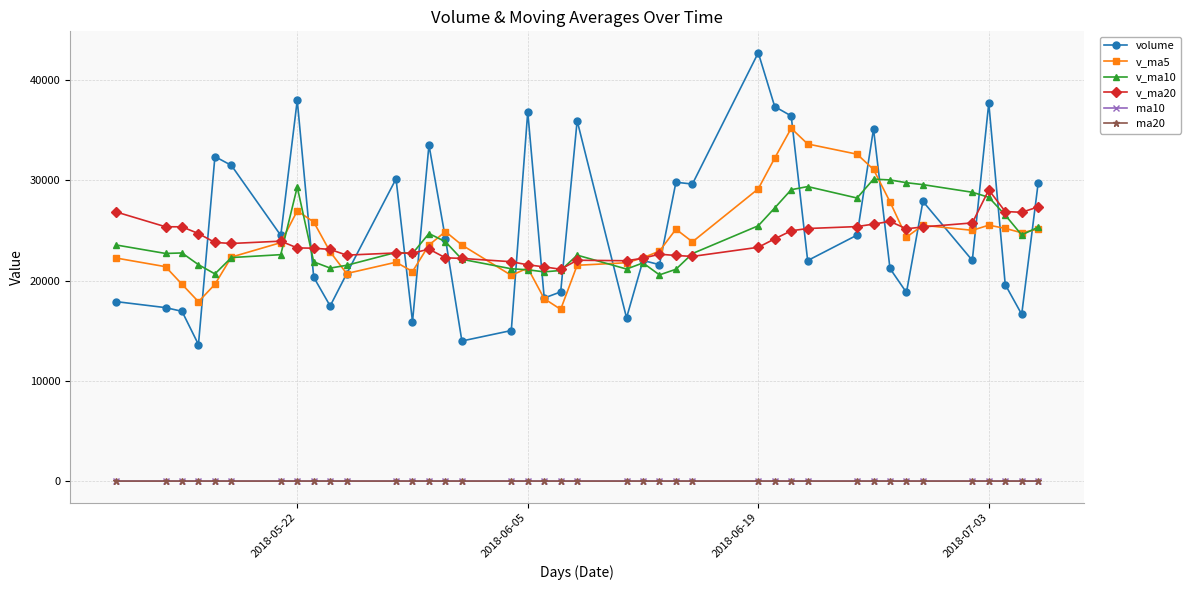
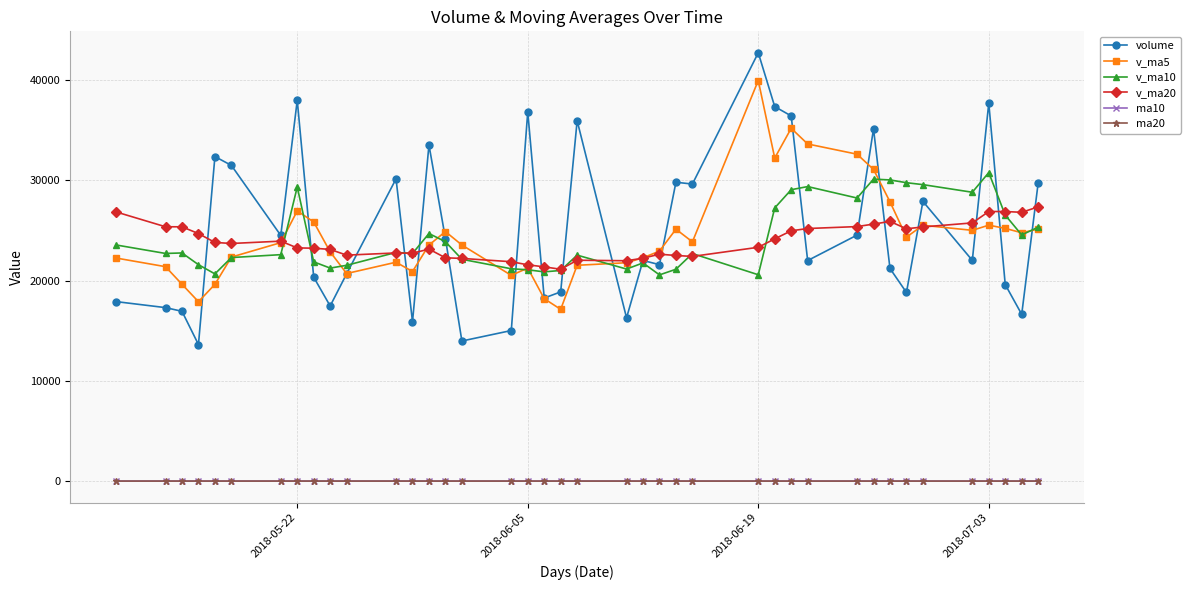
  {
    "volume": {
      "2018-05-22": 38000,
      "2018-06-05": 36900,
      "2018-06-19": 42700,
      "2018-07-03": 37700
    },
    "v_ma5": {
      "2018-05-22": 27000,
-     "2018-06-19": 29200,
+     "2018-06-19": 40000,
      "2018-07-03": 25500
    },
    "v_ma10": {
      "2018-05-22": 29300,
-     "2018-06-19": 25500,
-     "2018-07-03": 28300
+     "2018-06-19": 20600,
+     "2018-07-03": 30800
    },
    "v_ma20": {
      "2018-05-22": 23300,
      "2018-06-05": 21600,
      "2018-06-19": 23300,
-     "2018-07-03": 29100
+     "2018-07-03": 26900
    },
    "ma20": {
      "2018-05-22": 0,
      "2018-06-05": 0,
      "2018-06-19": 0,
      "2018-07-03": 0
    }
  }
